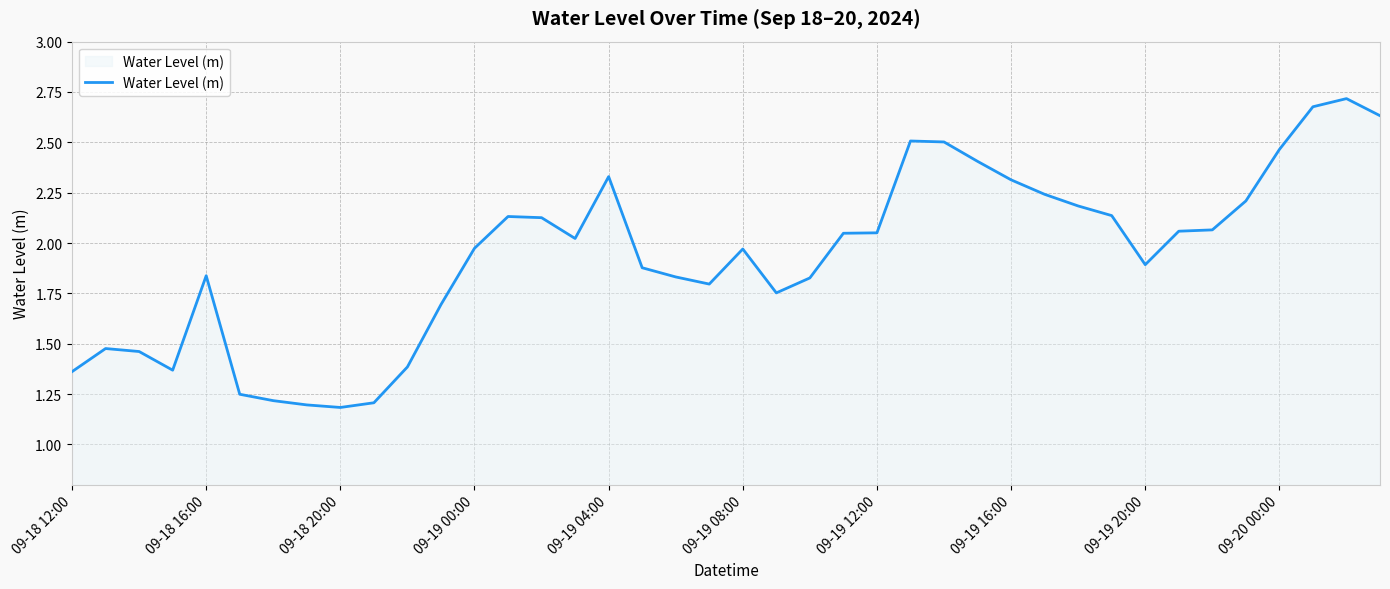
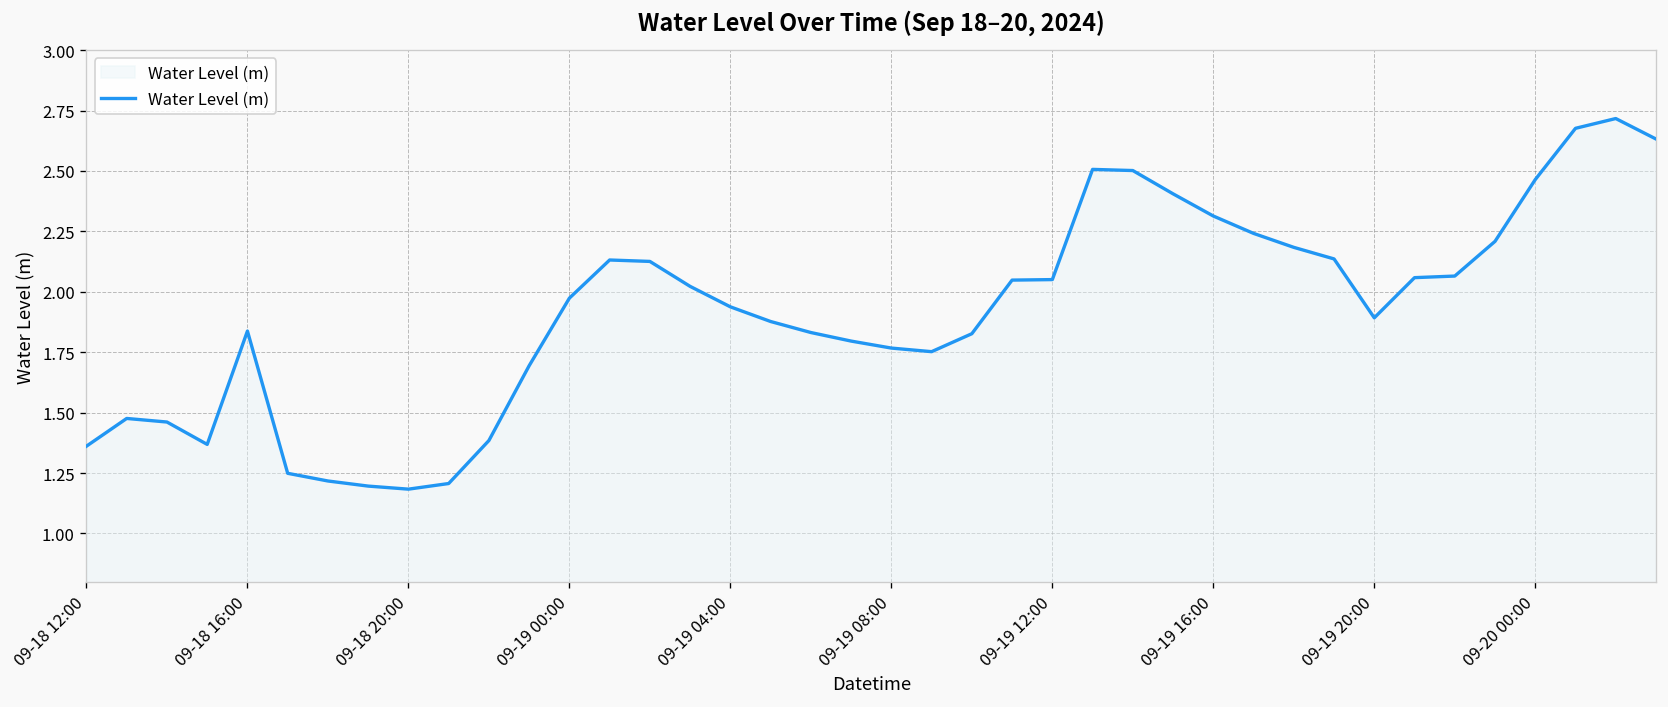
  {
    "09-18 12:00": 1.36,
    "09-18 16:00": 1.84,
    "09-18 20:00": 1.18,
    "09-19 00:00": 1.97,
-   "09-19 04:00": 2.33,
-   "09-19 08:00": 1.97,
+   "09-19 04:00": 1.94,
+   "09-19 08:00": 1.77,
    "09-19 12:00": 2.05,
    "09-19 16:00": 2.31,
    "09-19 20:00": 1.89,
    "09-20 00:00": 2.46
  }
